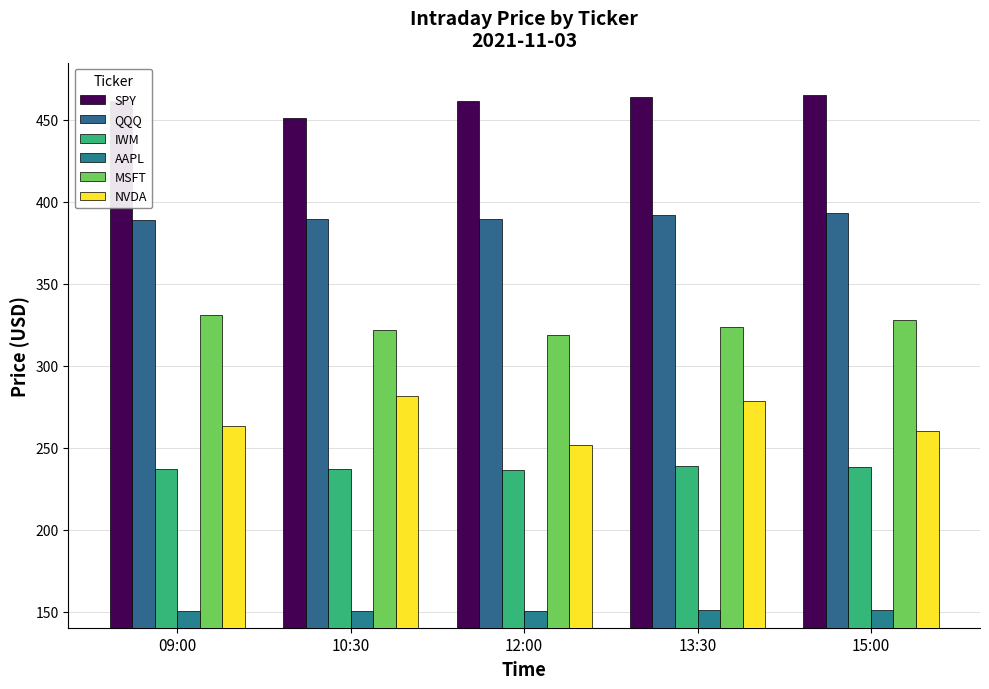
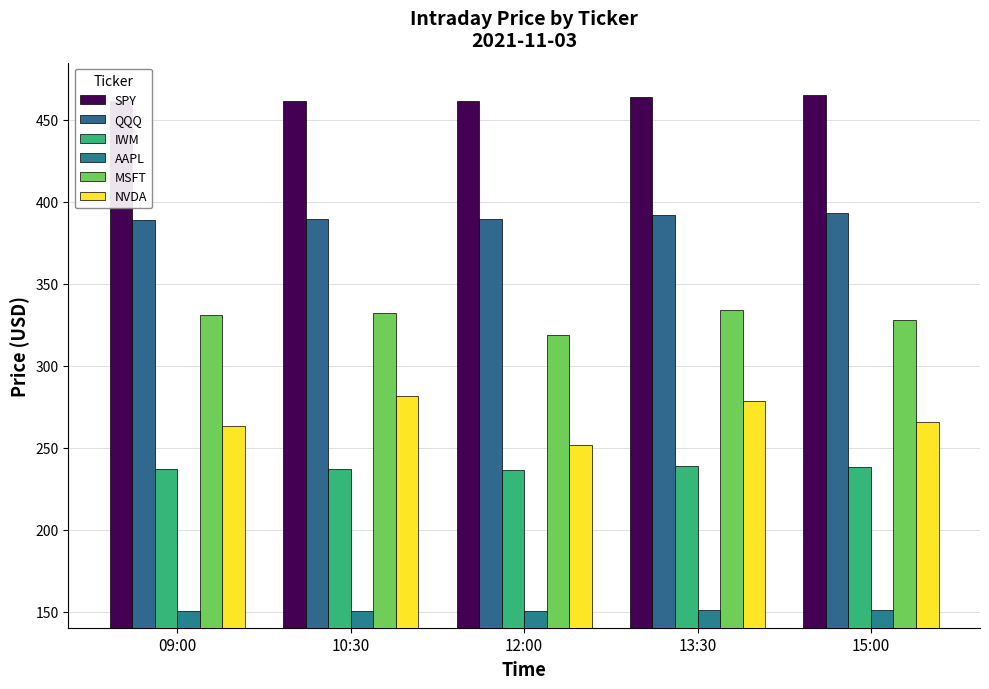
  {
    "SPY": {
-     "10:30": 451,
+     "10:30": 461,
      "12:00": 461,
      "13:30": 464,
      "15:00": 465
    },
    "MSFT": {
      "09:00": 331,
-     "10:30": 322,
+     "10:30": 332,
      "12:00": 319,
-     "13:30": 323,
+     "13:30": 334,
      "15:00": 328
    },
    "NVDA": {
      "09:00": 263,
      "10:30": 282,
      "12:00": 252,
      "13:30": 279,
-     "15:00": 260
+     "15:00": 266
    }
  }
